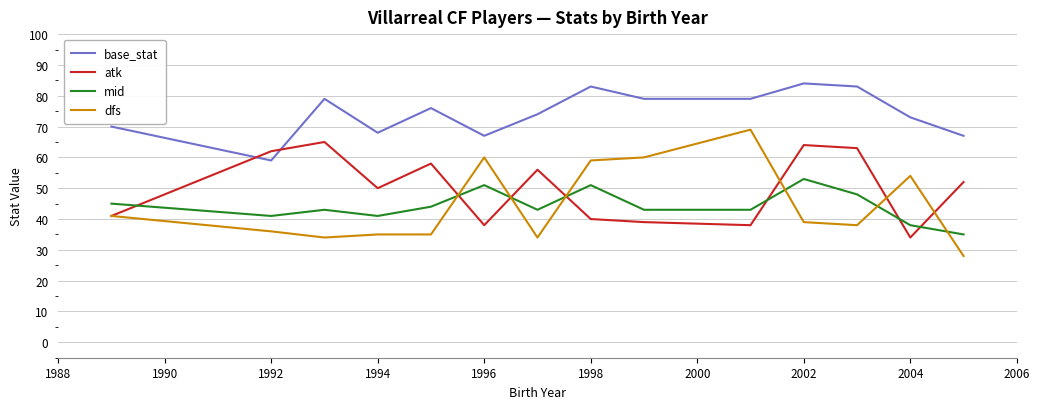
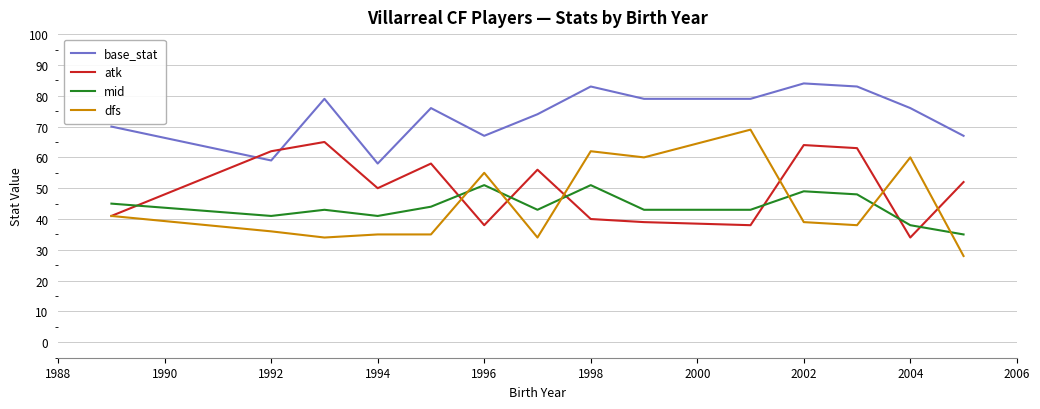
  {
    "base_stat": {
      "1992": 59,
-     "1994": 68,
+     "1994": 58,
      "1996": 67,
      "1998": 83,
      "2002": 84,
-     "2004": 73
+     "2004": 76
    },
    "atk": {
      "1992": 62,
      "1994": 50,
      "1996": 38,
      "1998": 40,
      "2002": 64,
      "2004": 34
    },
    "mid": {
      "1992": 41,
      "1994": 41,
      "1996": 51,
      "1998": 51,
-     "2002": 53,
+     "2002": 49,
      "2004": 38
    },
    "dfs": {
      "1992": 36,
      "1994": 35,
-     "1996": 60,
-     "1998": 59,
+     "1996": 55,
+     "1998": 62,
      "2002": 39,
-     "2004": 54
+     "2004": 60
    }
  }
